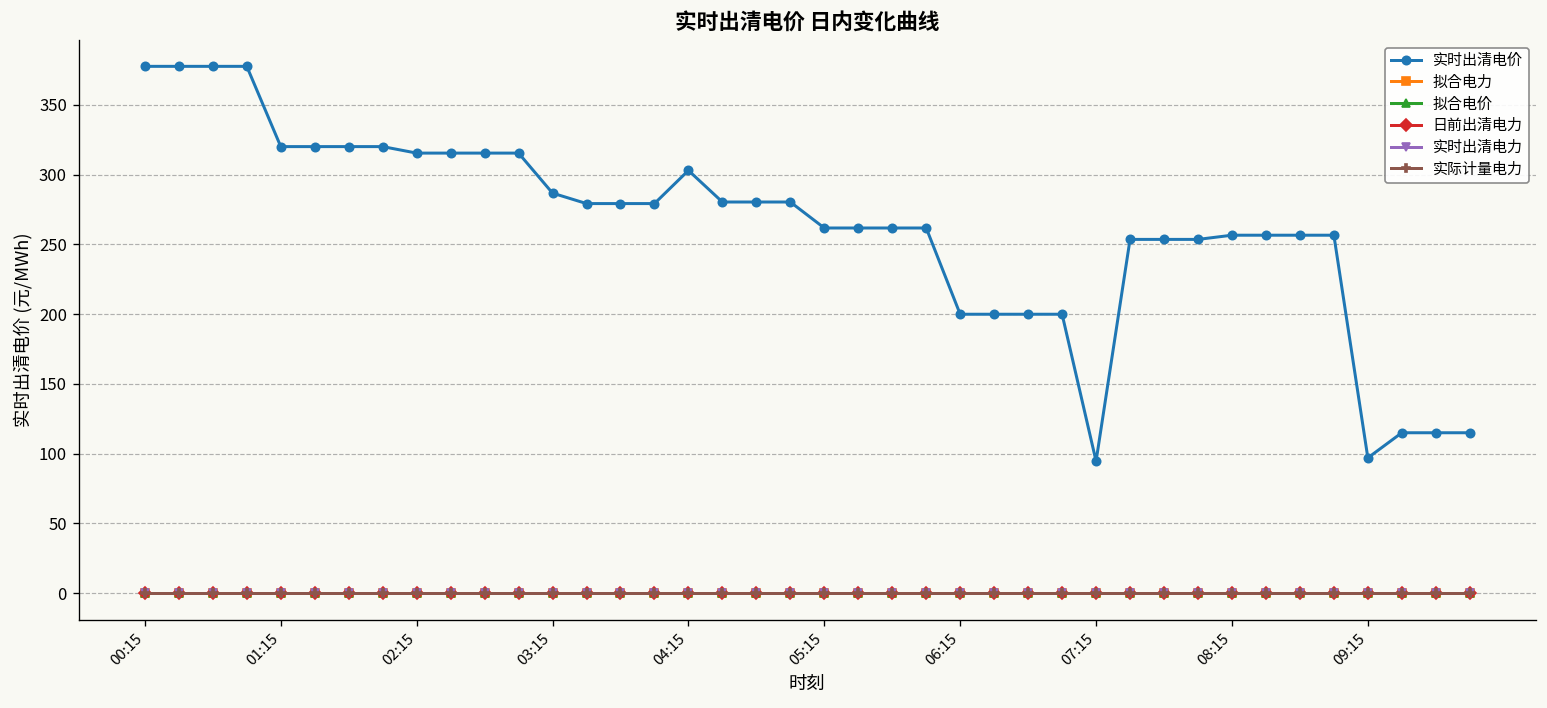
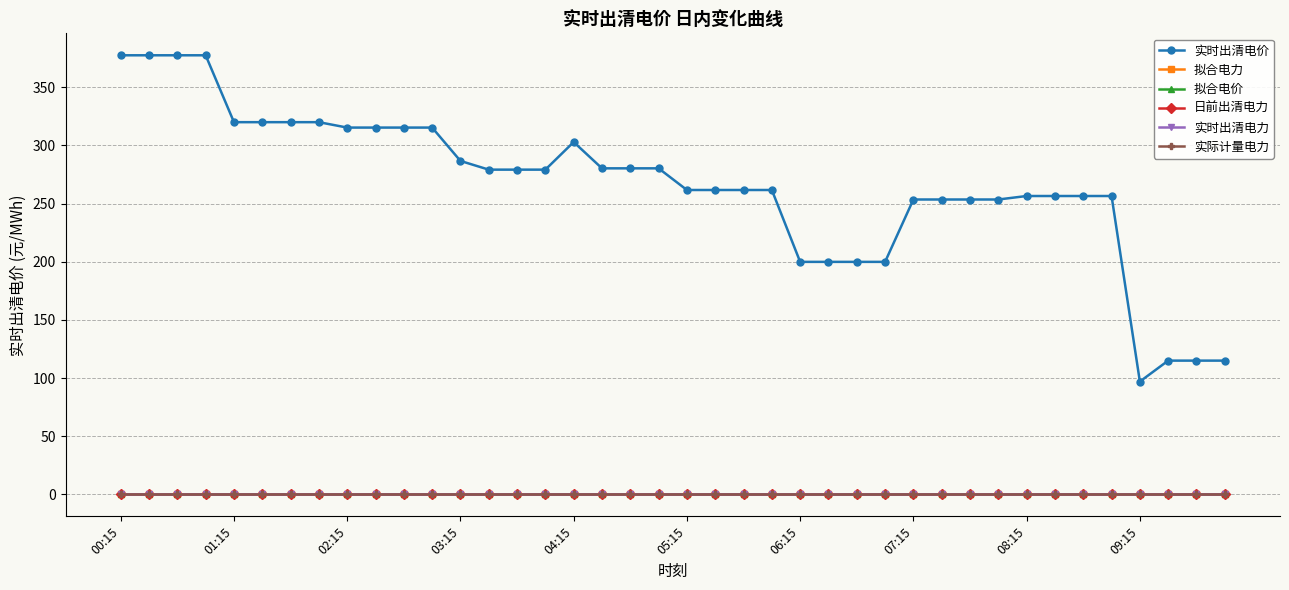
  {
    "实时出清电价": {
      "00:15": 378,
      "01:15": 320,
      "02:15": 315,
      "03:15": 287,
      "04:15": 303,
      "05:15": 262,
      "06:15": 200,
-     "07:15": 95,
+     "07:15": 254,
      "08:15": 257,
      "09:15": 97
    },
    "实际计量电力": {
      "00:15": 0,
      "01:15": 0,
      "02:15": 0,
      "03:15": 0,
      "04:15": 0,
      "05:15": 0,
      "06:15": 0,
      "07:15": 0,
      "08:15": 0,
      "09:15": 0
    }
  }
